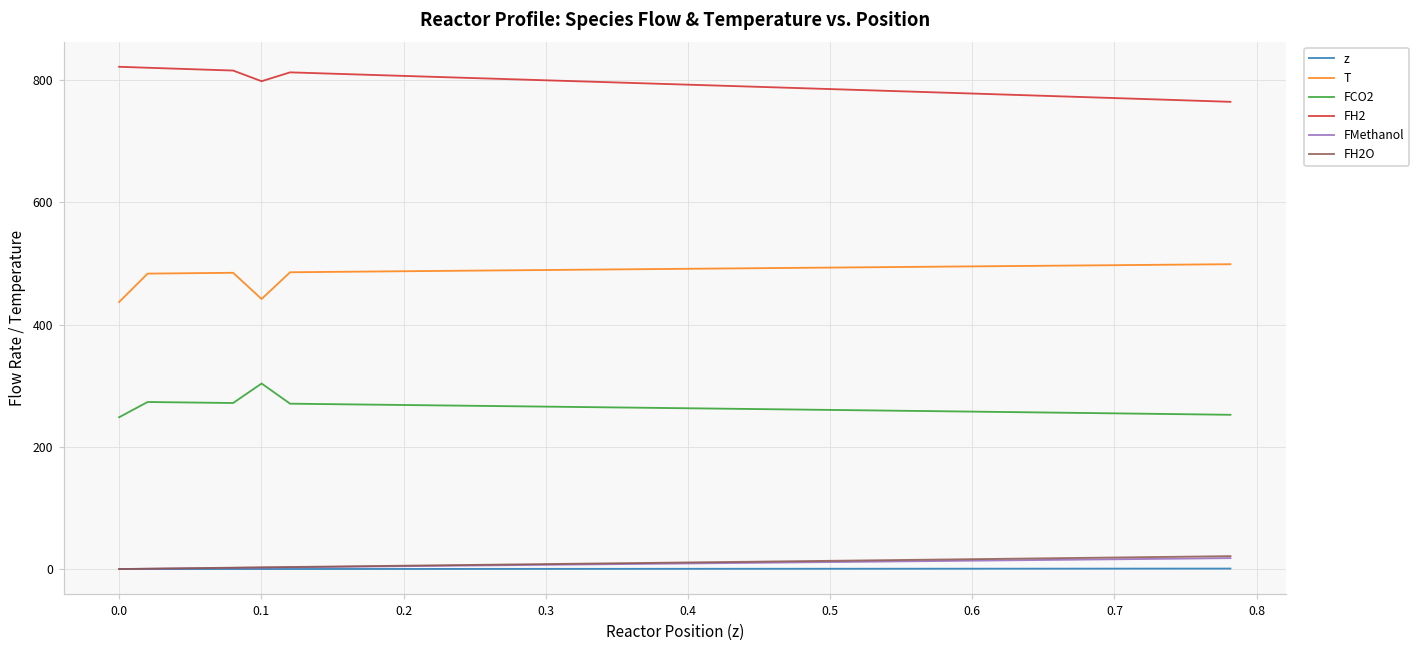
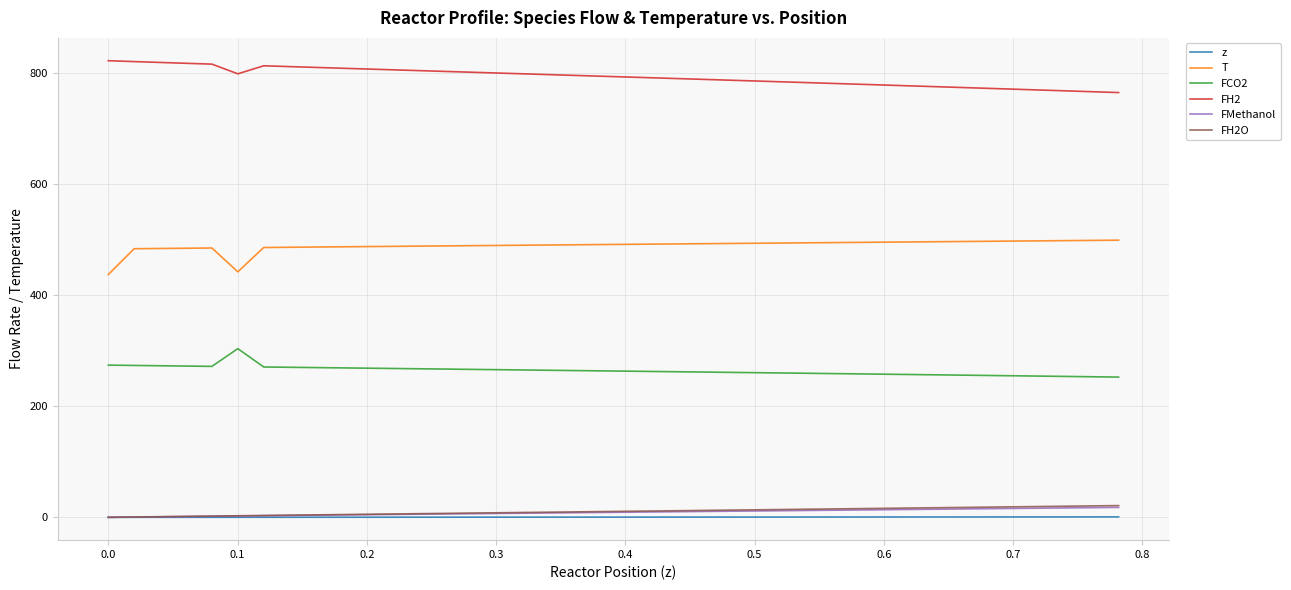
  {
    "T": {
      "0.0": 440,
      "0.1": 440
    },
    "FCO2": {
-     "0.0": 250,
+     "0.0": 270,
      "0.1": 300
    },
    "FH2": {
      "0.0": 820,
      "0.1": 800
    }
  }
